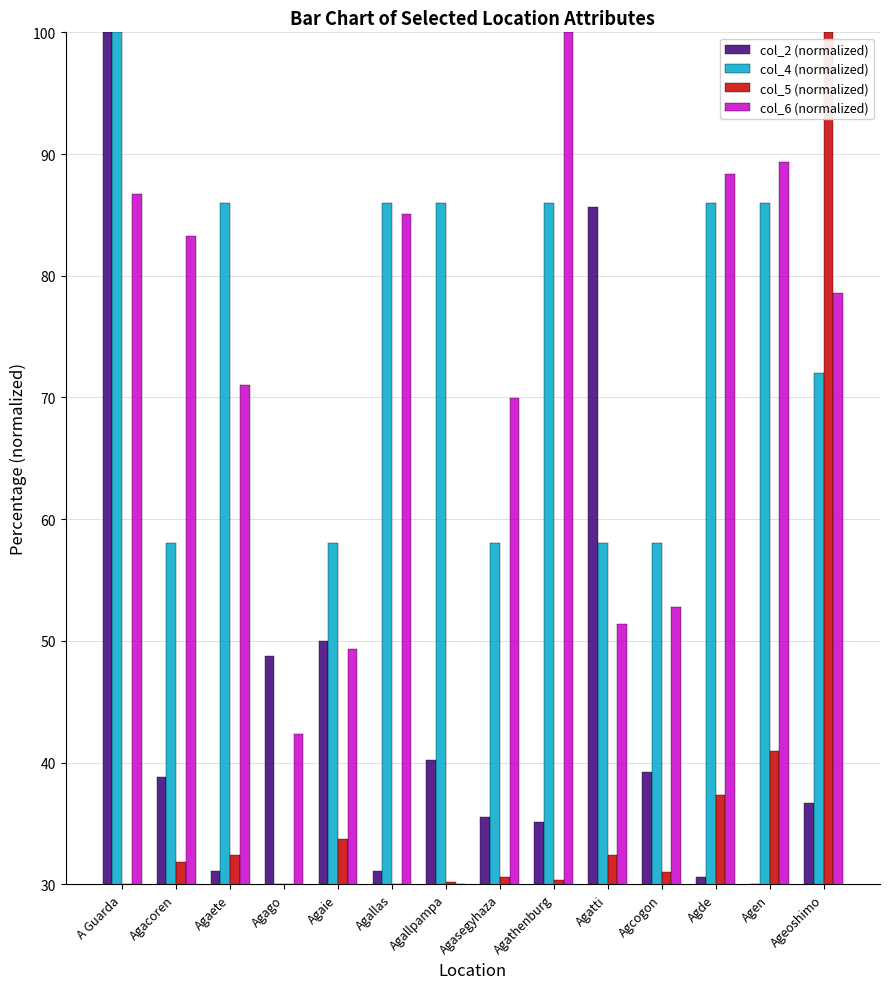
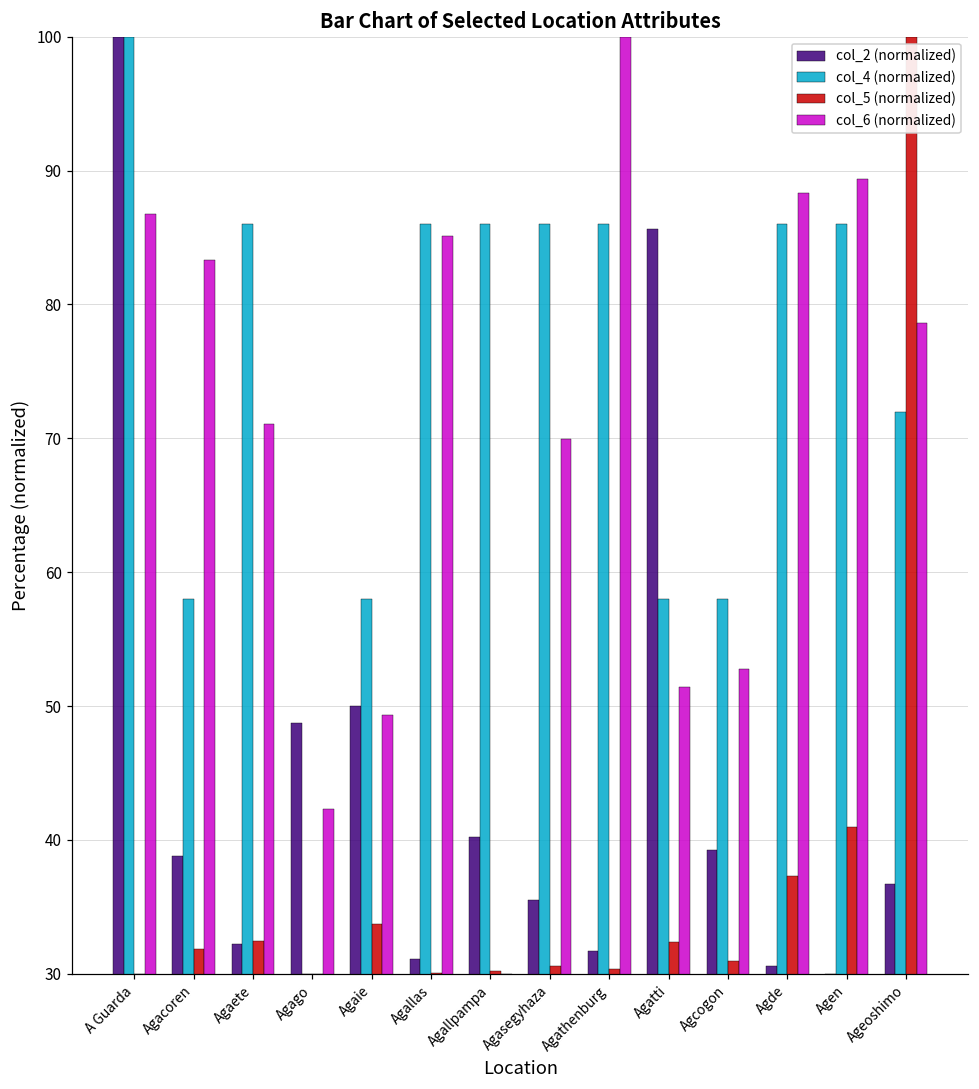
  {
    "col_2 (normalized)": {
      "A Guarda": 100.0,
      "Agacoren": 38.8,
-     "Agaete": 31.1,
+     "Agaete": 32.2,
      "Agago": 48.8,
      "Agaie": 50.0,
      "Agallas": 31.1,
      "Agallpampa": 40.2,
      "Agasegyhaza": 35.5,
-     "Agathenburg": 35.1,
+     "Agathenburg": 31.7,
      "Agatti": 85.7,
      "Agcogon": 39.2,
      "Agde": 30.6,
      "Agen": 30.0,
      "Ageoshimo": 36.7
    },
    "col_4 (normalized)": {
      "A Guarda": 100.0,
      "Agacoren": 58.0,
      "Agaete": 86.0,
      "Agago": 30.0,
      "Agaie": 58.0,
      "Agallas": 86.0,
      "Agallpampa": 86.0,
-     "Agasegyhaza": 58.0,
+     "Agasegyhaza": 86.0,
      "Agathenburg": 86.0,
      "Agatti": 58.0,
      "Agcogon": 58.0,
      "Agde": 86.0,
      "Agen": 86.0,
      "Ageoshimo": 72.0
    },
    "col_5 (normalized)": {
      "A Guarda": 30.0,
      "Agacoren": 31.9,
      "Agaete": 32.4,
      "Agago": 30.0,
      "Agaie": 33.7,
      "Agallas": 30.1,
      "Agallpampa": 30.2,
      "Agasegyhaza": 30.6,
      "Agathenburg": 30.4,
      "Agatti": 32.4,
      "Agcogon": 31.0,
      "Agde": 37.3,
      "Agen": 41.0,
      "Ageoshimo": 100.0
    },
    "col_6 (normalized)": {
      "A Guarda": 86.7,
      "Agacoren": 83.3,
      "Agaete": 71.0,
      "Agago": 42.3,
      "Agaie": 49.3,
      "Agallas": 85.1,
      "Agallpampa": 30.0,
      "Agasegyhaza": 69.9,
      "Agathenburg": 100.0,
      "Agatti": 51.4,
      "Agcogon": 52.8,
      "Agde": 88.3,
      "Agen": 89.4,
      "Ageoshimo": 78.6
    }
  }
